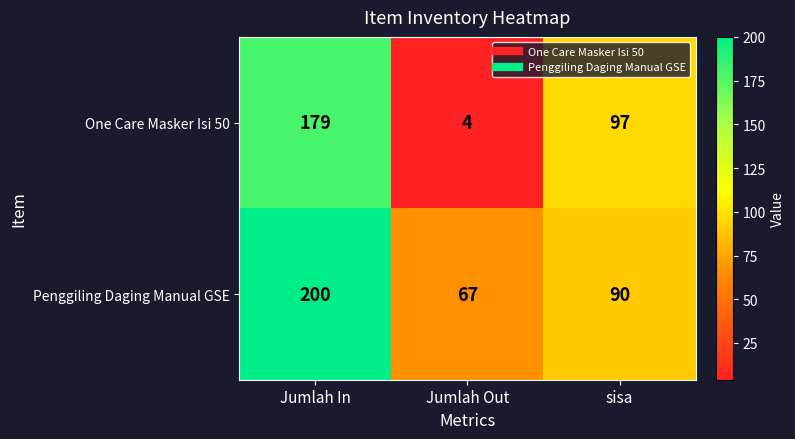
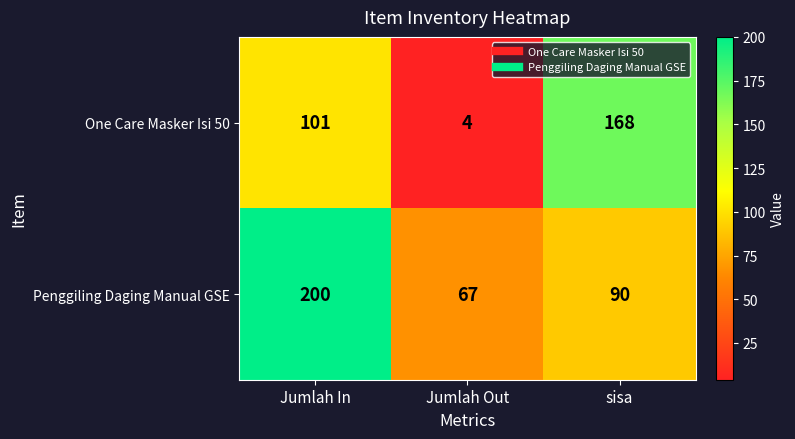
  {
    "One Care Masker Isi 50": {
-     "Jumlah In": 179,
+     "Jumlah In": 101,
      "Jumlah Out": 4,
-     "sisa": 97
+     "sisa": 168
    },
    "Penggiling Daging Manual GSE": {
      "Jumlah In": 200,
      "Jumlah Out": 67,
      "sisa": 90
    }
  }
